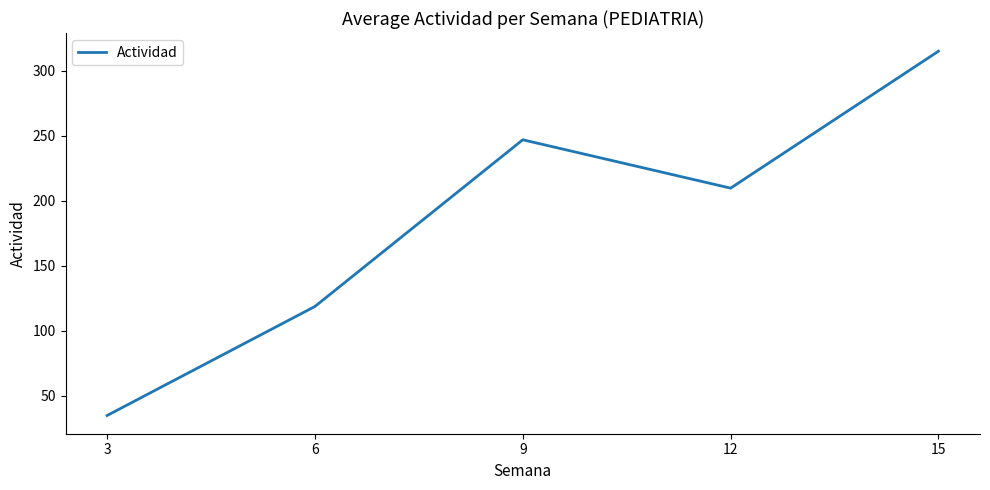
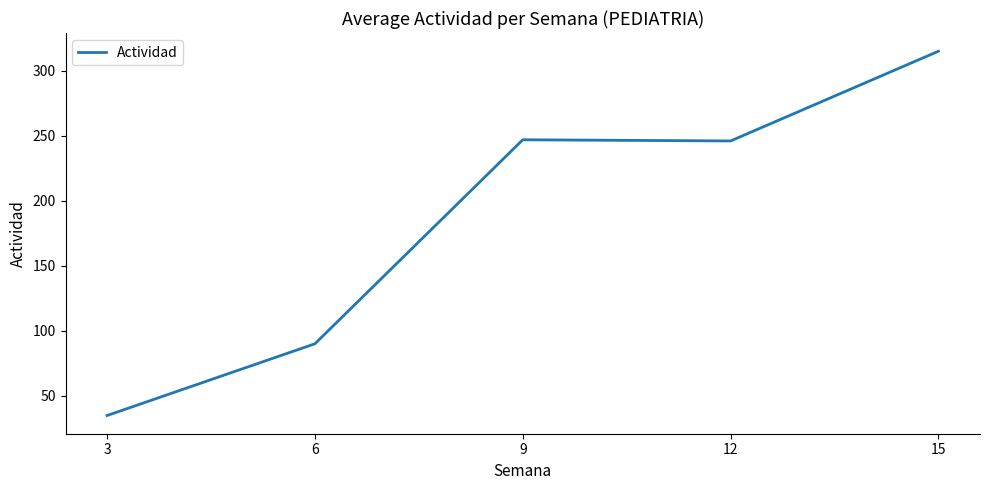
  {
    "3": 35,
-   "6": 119,
+   "6": 90,
    "9": 247,
-   "12": 210,
+   "12": 246,
    "15": 315
  }
